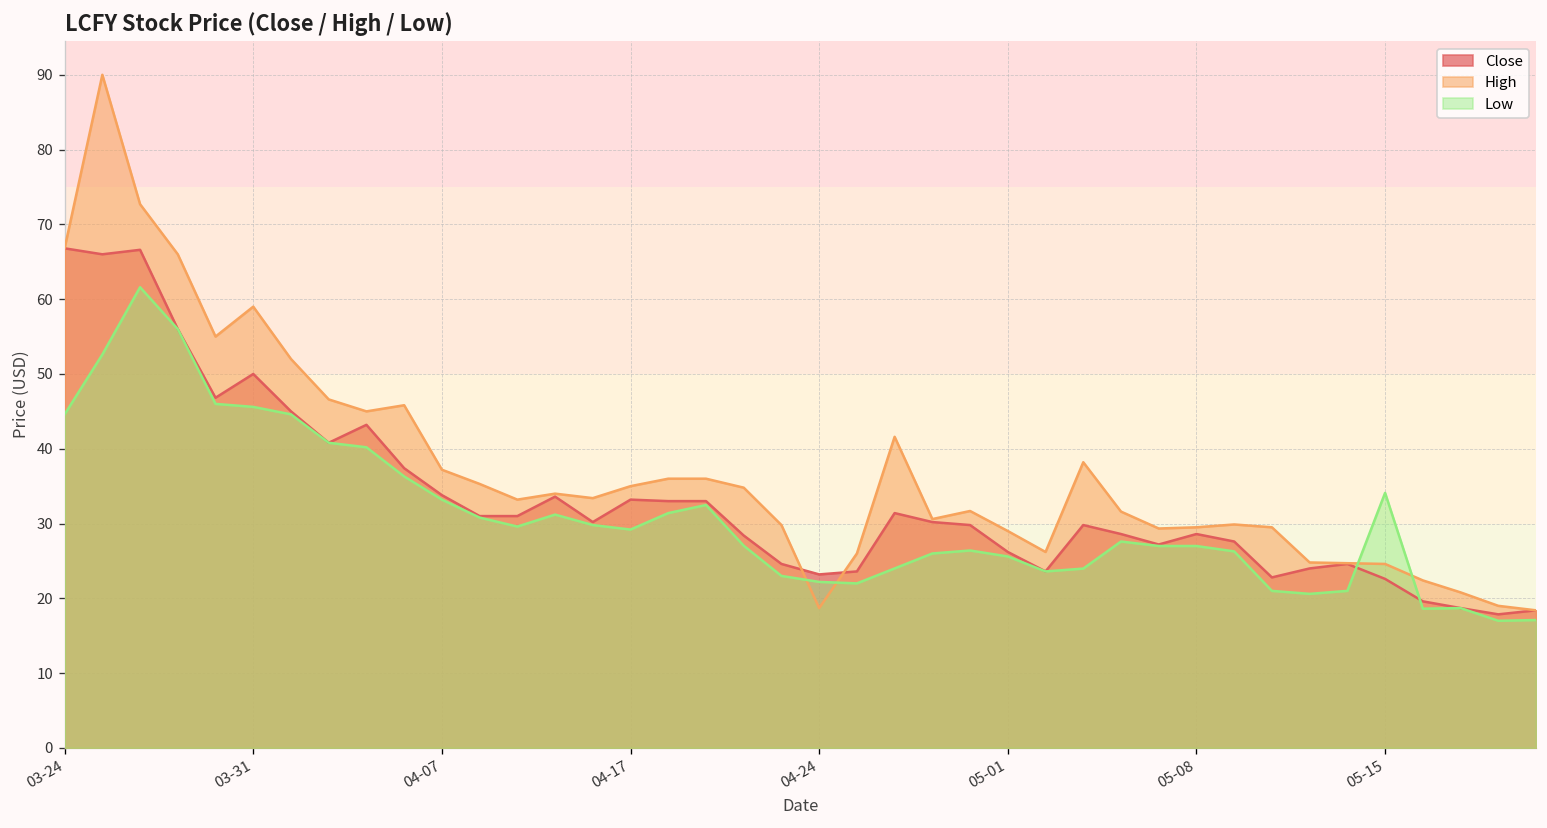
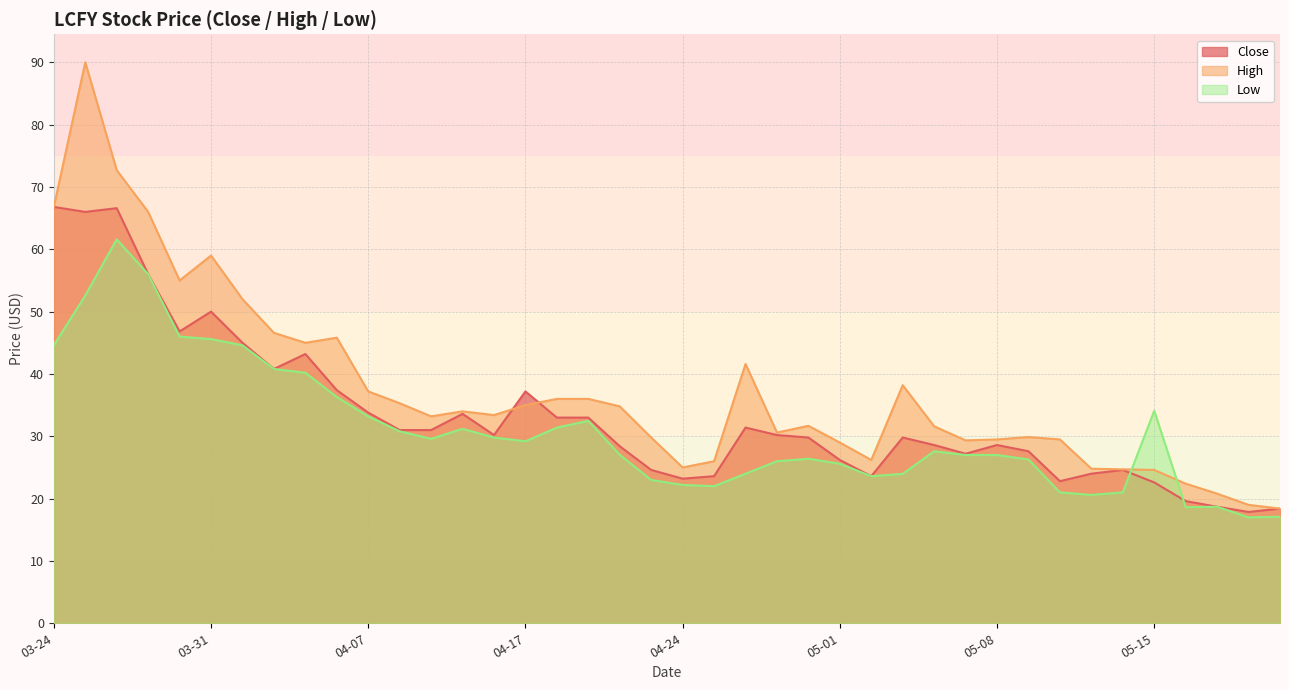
  {
    "Close": {
      "03-31": 50,
      "04-07": 34,
-     "04-17": 33,
+     "04-17": 37,
      "04-24": 23,
      "05-01": 26,
      "05-08": 29,
      "05-15": 23
    },
    "High": {
      "03-31": 59,
      "04-07": 37,
      "04-17": 35,
-     "04-24": 19,
+     "04-24": 25,
      "05-01": 29,
      "05-08": 30,
      "05-15": 25
    },
    "Low": {
      "03-24": 45,
      "03-31": 46,
      "04-07": 33,
      "04-17": 29,
      "04-24": 22,
      "05-01": 26,
      "05-08": 27,
      "05-15": 34
    }
  }
